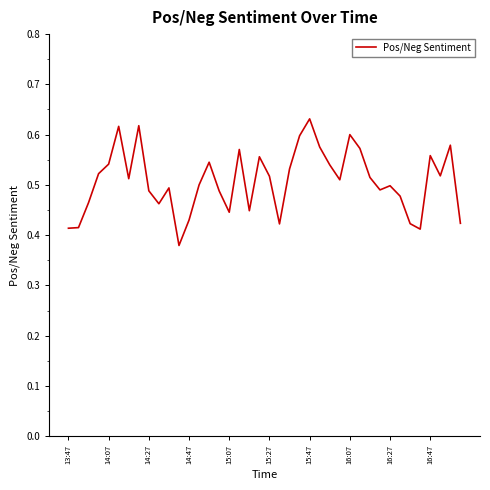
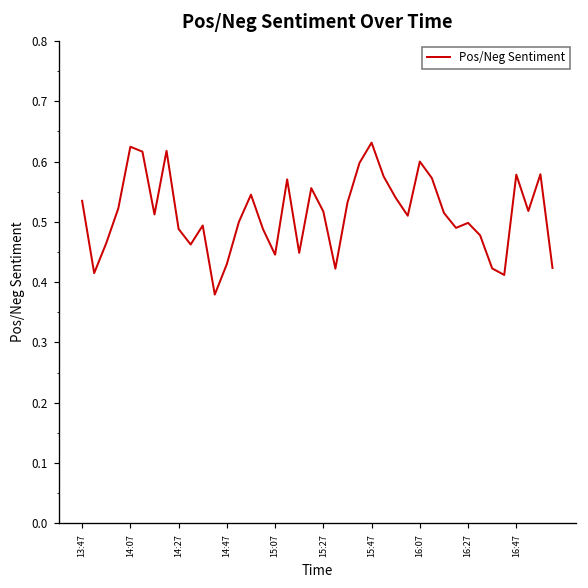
  {
-   "13:47": 0.41,
-   "14:07": 0.54,
+   "13:47": 0.53,
+   "14:07": 0.62,
    "14:27": 0.49,
    "14:47": 0.43,
    "15:07": 0.45,
    "15:27": 0.52,
    "15:47": 0.63,
    "16:07": 0.60,
    "16:27": 0.50,
-   "16:47": 0.56
+   "16:47": 0.58
  }
